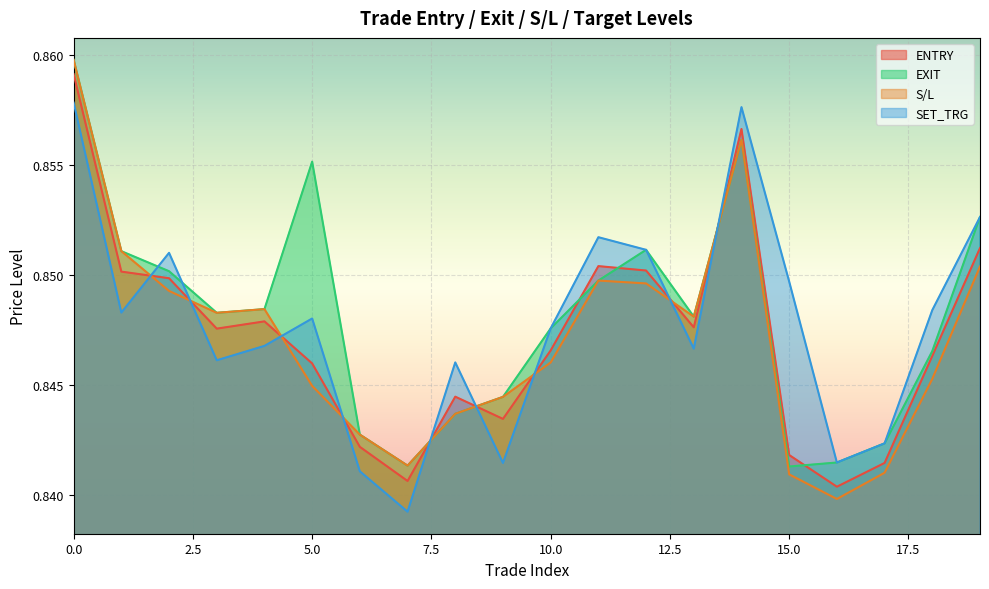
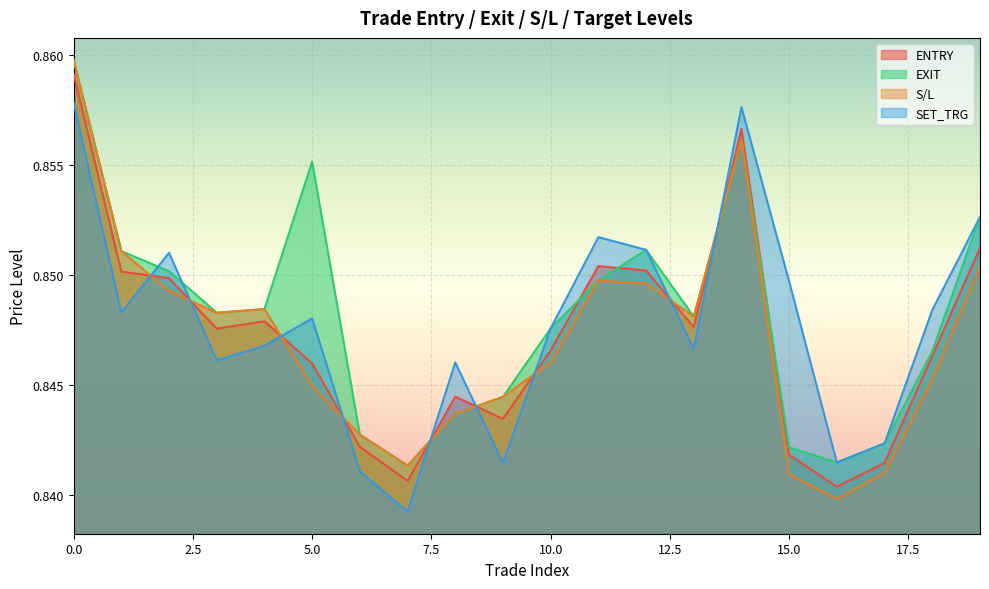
  {
    "EXIT": {
      "5.0": 0.8551,
-     "15.0": 0.8413
+     "15.0": 0.8422
    },
    "SET_TRG": {
      "0.0": 0.8578,
      "5.0": 0.8480,
      "15.0": 0.8497
    }
  }
